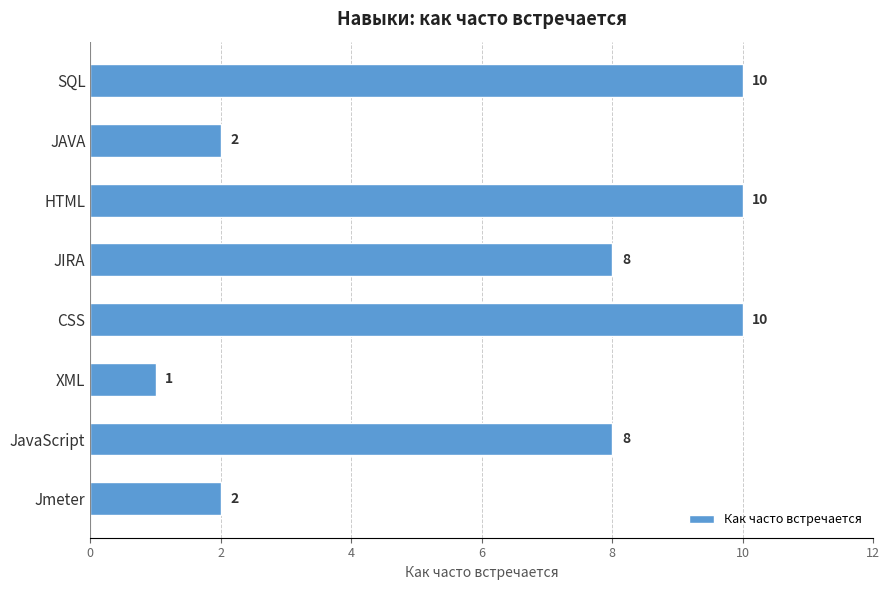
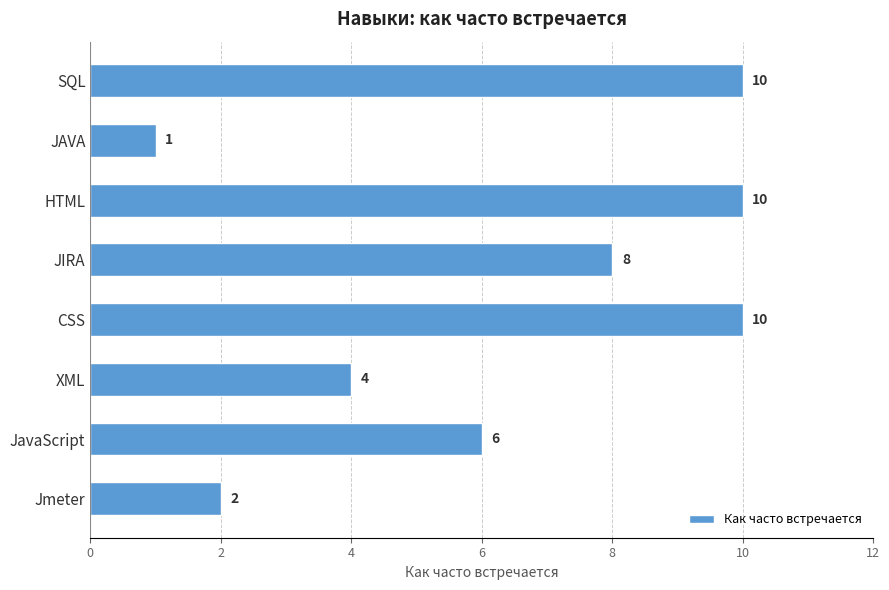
  {
    "SQL": 10,
-   "JAVA": 2,
+   "JAVA": 1,
    "HTML": 10,
    "JIRA": 8,
    "CSS": 10,
-   "XML": 1,
-   "JavaScript": 8,
+   "XML": 4,
+   "JavaScript": 6,
    "Jmeter": 2
  }
